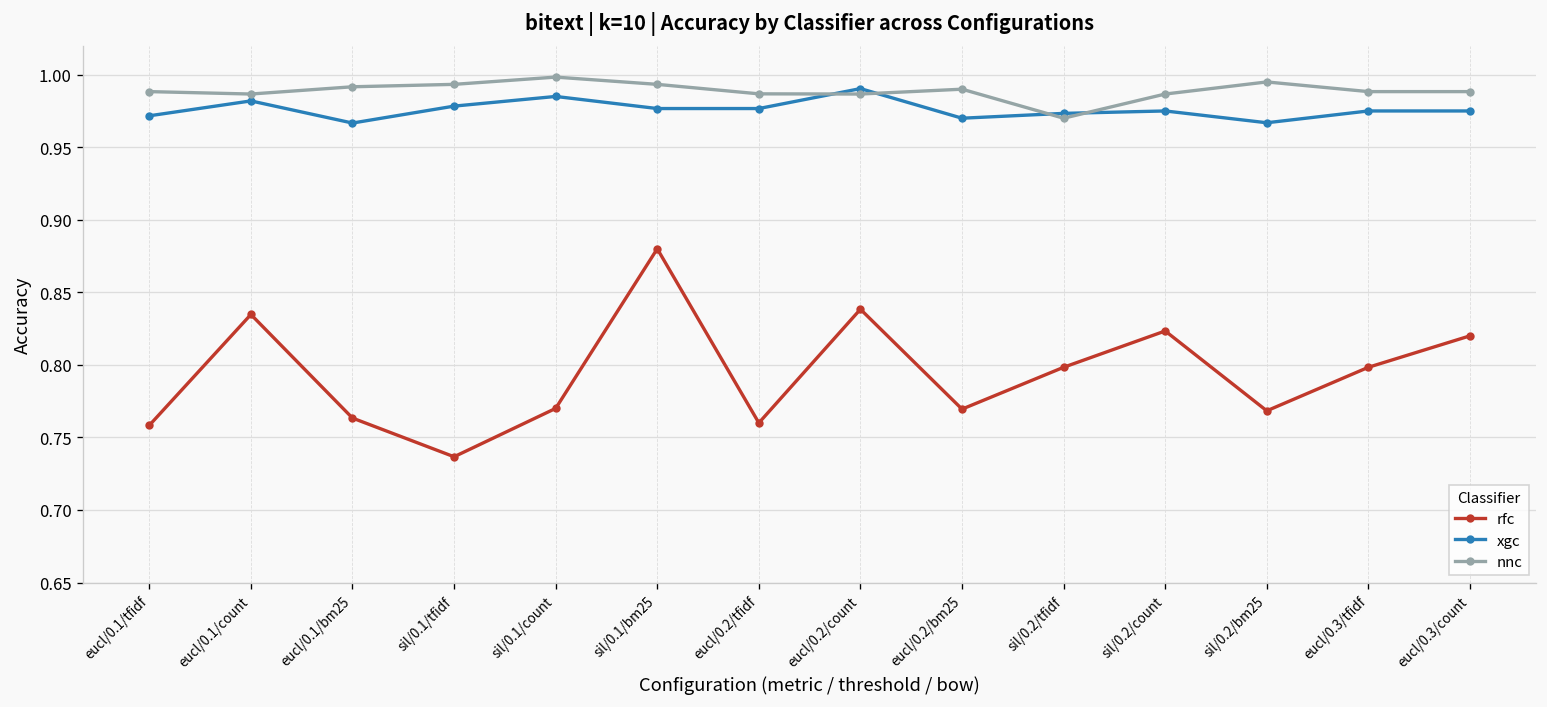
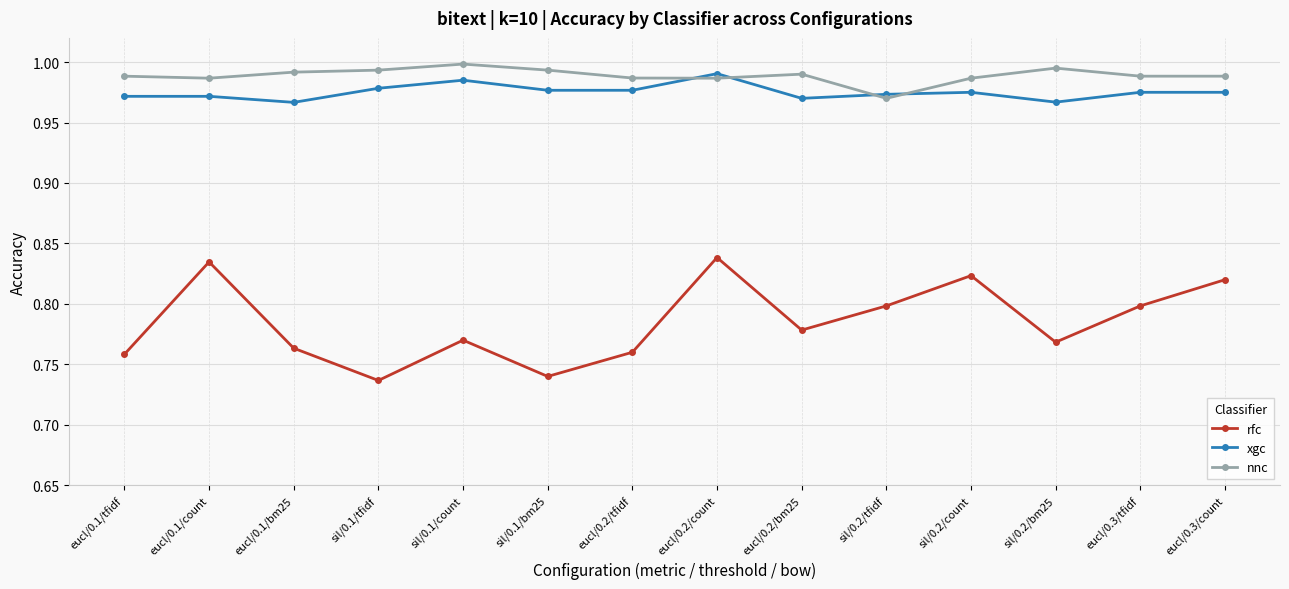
  {
    "rfc": {
      "eucl/0.1/tfidf": 0.758,
      "eucl/0.1/count": 0.835,
      "eucl/0.1/bm25": 0.763,
      "sil/0.1/tfidf": 0.737,
      "sil/0.1/count": 0.770,
-     "sil/0.1/bm25": 0.88,
+     "sil/0.1/bm25": 0.74,
      "eucl/0.2/tfidf": 0.760,
      "eucl/0.2/count": 0.838,
-     "eucl/0.2/bm25": 0.769,
+     "eucl/0.2/bm25": 0.778,
      "sil/0.2/tfidf": 0.798,
      "sil/0.2/count": 0.823,
      "sil/0.2/bm25": 0.768,
      "eucl/0.3/tfidf": 0.798,
      "eucl/0.3/count": 0.820
    },
    "xgc": {
      "eucl/0.1/tfidf": 0.972,
-     "eucl/0.1/count": 0.982,
+     "eucl/0.1/count": 0.972,
      "eucl/0.1/bm25": 0.967,
      "sil/0.1/tfidf": 0.978,
      "sil/0.1/count": 0.985,
      "sil/0.1/bm25": 0.977,
      "eucl/0.2/tfidf": 0.977,
      "eucl/0.2/count": 0.990,
      "eucl/0.2/bm25": 0.970,
      "sil/0.2/tfidf": 0.973,
      "sil/0.2/count": 0.975,
      "sil/0.2/bm25": 0.967,
      "eucl/0.3/tfidf": 0.975,
      "eucl/0.3/count": 0.975
    },
    "nnc": {
      "eucl/0.1/tfidf": 0.988,
      "eucl/0.1/count": 0.987,
      "eucl/0.1/bm25": 0.992,
      "sil/0.1/tfidf": 0.993,
      "sil/0.1/count": 0.998,
      "sil/0.1/bm25": 0.993,
      "eucl/0.2/tfidf": 0.987,
      "eucl/0.2/count": 0.987,
      "eucl/0.2/bm25": 0.990,
      "sil/0.2/tfidf": 0.970,
      "sil/0.2/count": 0.987,
      "sil/0.2/bm25": 0.995,
      "eucl/0.3/tfidf": 0.988,
      "eucl/0.3/count": 0.988
    }
  }
